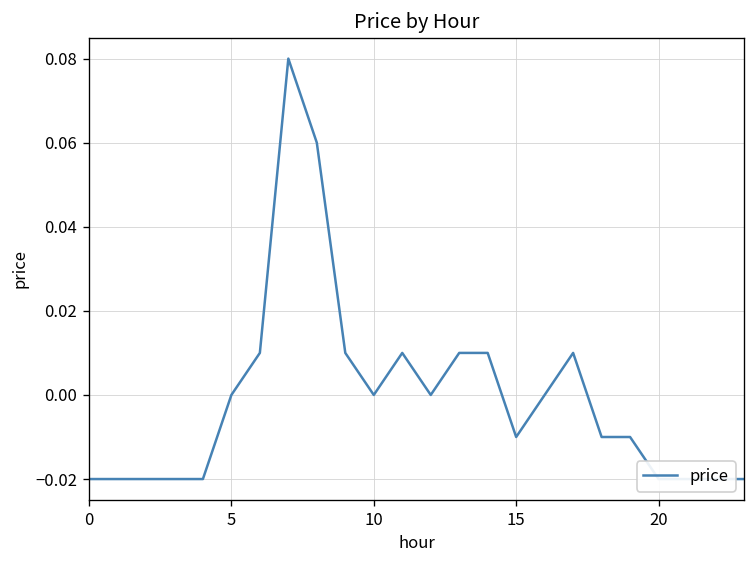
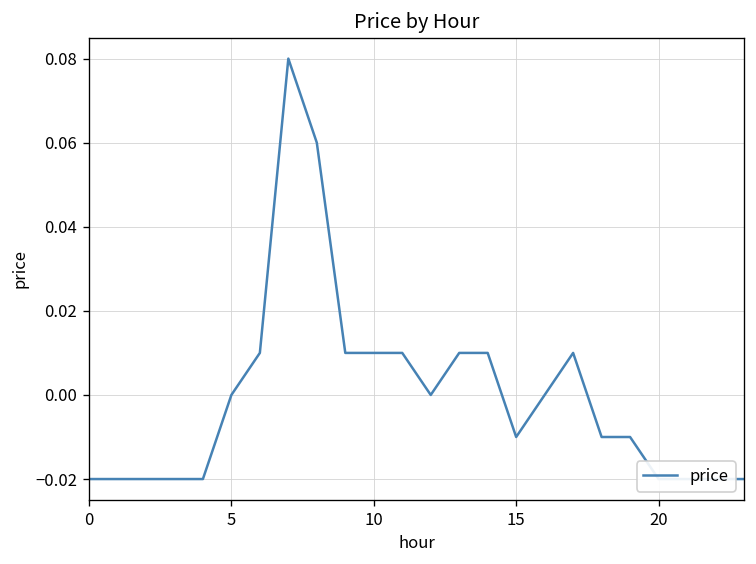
  {
    "0": -0.02,
    "5": 0.00,
-   "10": 0.00,
+   "10": 0.01,
    "15": -0.01
  }
